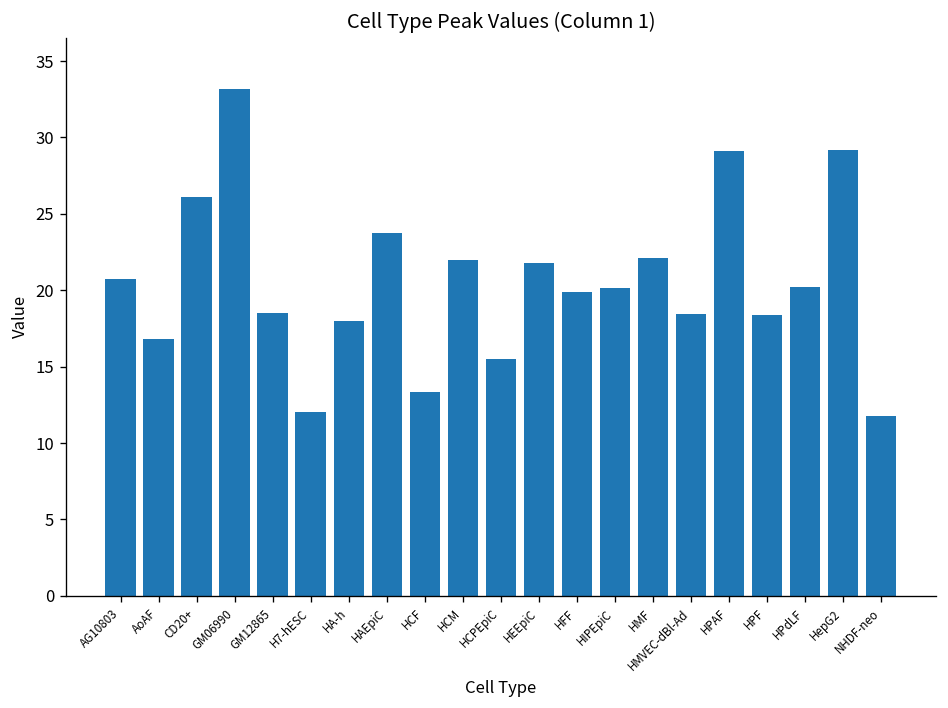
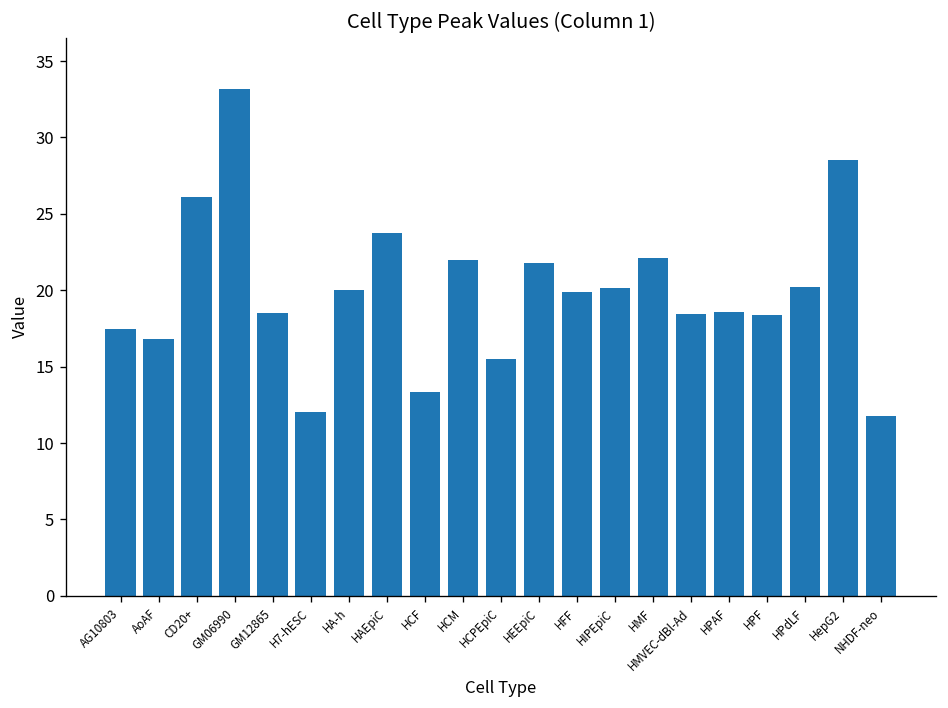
  {
-   "AG10803": 20.7,
+   "AG10803": 17.5,
    "AoAF": 16.8,
    "CD20+": 26.1,
    "GM06990": 33.2,
    "GM12865": 18.5,
    "H7-hESC": 12.0,
-   "HA-h": 18,
+   "HA-h": 20,
    "HAEpiC": 23.7,
    "HCF": 13.4,
    "HCM": 22.0,
    "HCPEpiC": 15.5,
    "HEEpiC": 21.8,
    "HFF": 19.9,
    "HIPEpiC": 20.1,
    "HMF": 22.1,
    "HMVEC-dBl-Ad": 18.4,
-   "HPAF": 29.1,
+   "HPAF": 18.6,
    "HPF": 18.4,
    "HPdLF": 20.2,
-   "HepG2": 29.2,
+   "HepG2": 28.5,
    "NHDF-neo": 11.8
  }
